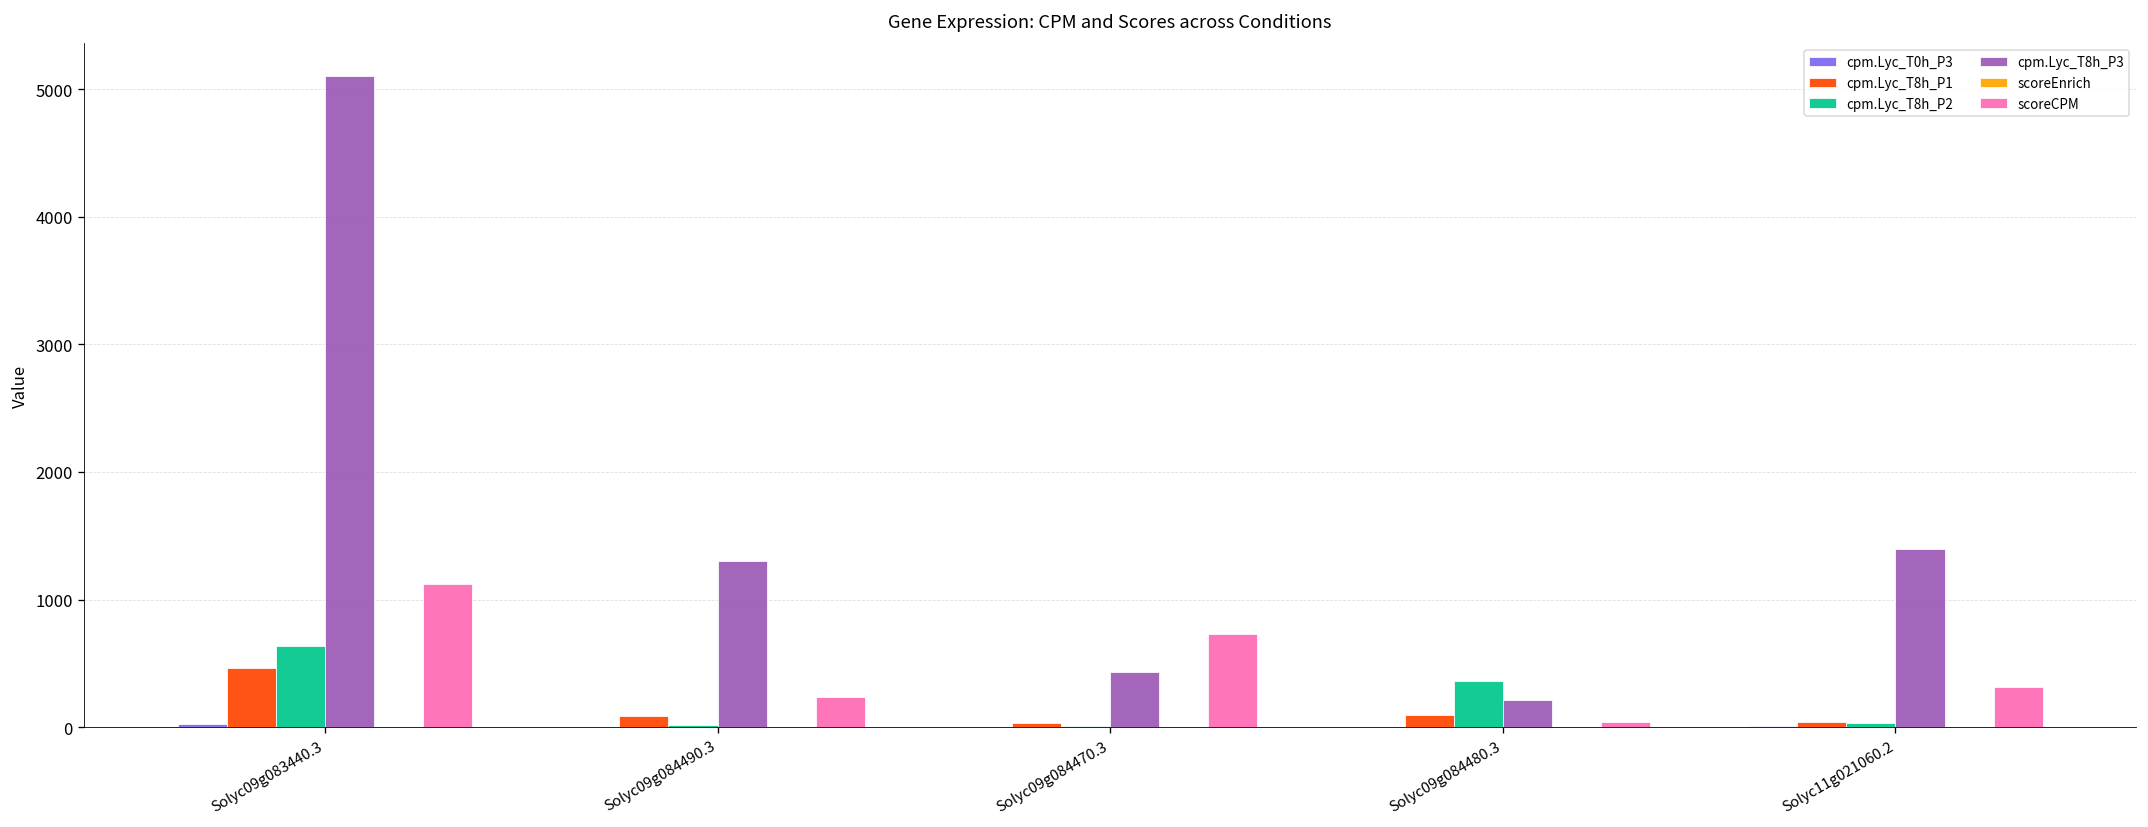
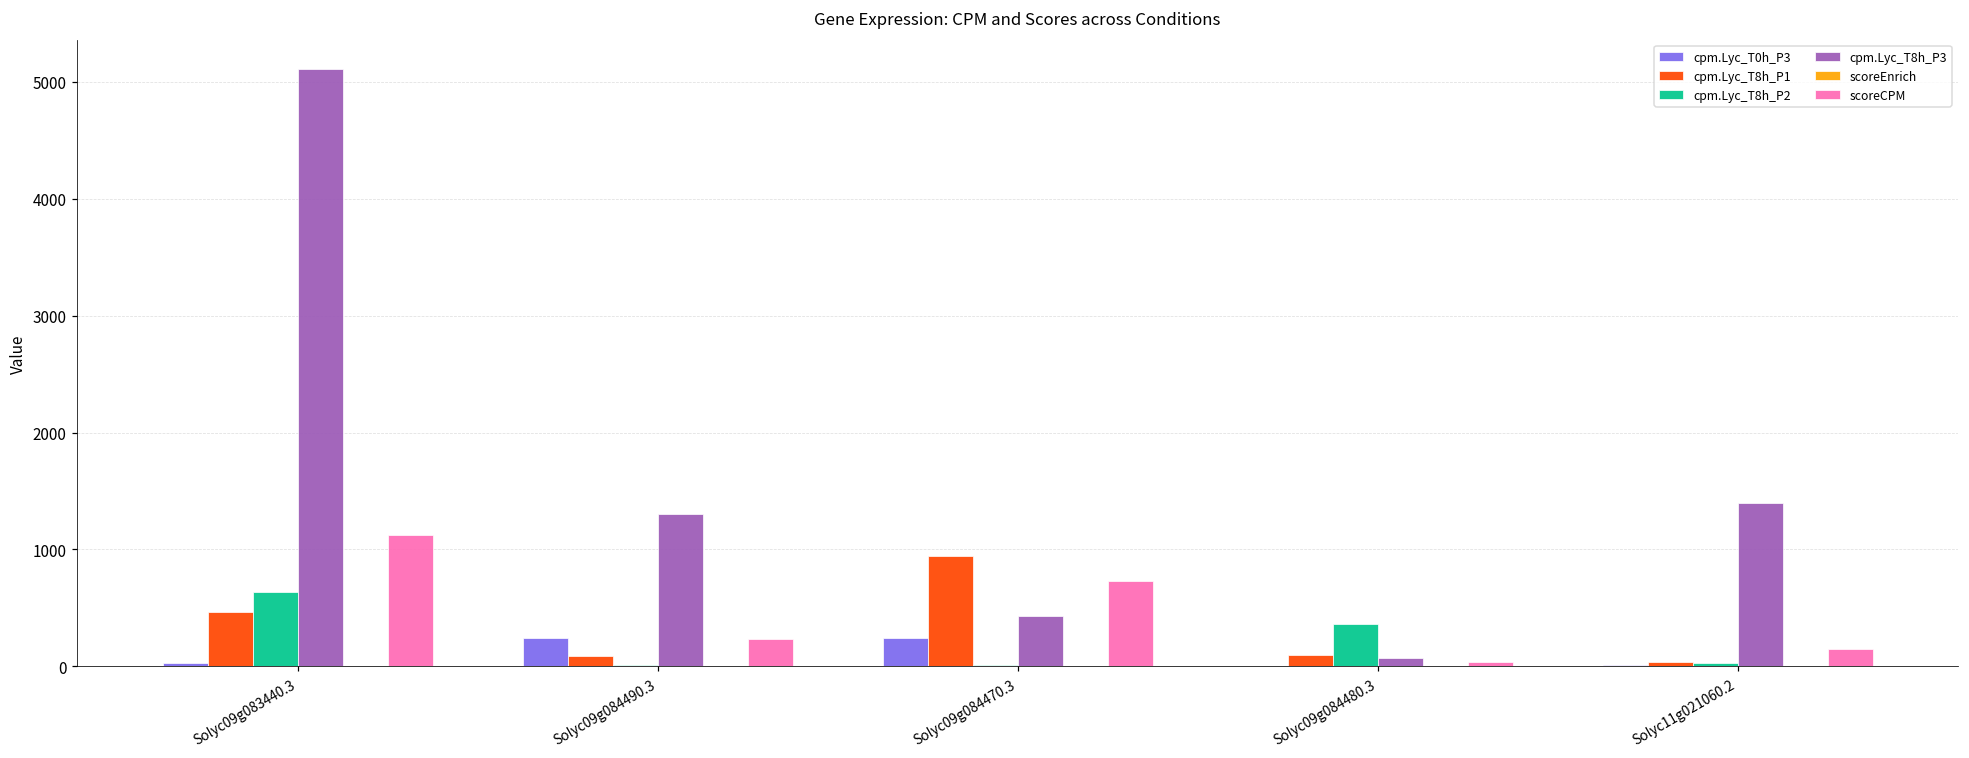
  {
    "cpm.Lyc_T0h_P3": {
      "Solyc09g083440.3": 30,
-     "Solyc09g084490.3": 0,
-     "Solyc09g084470.3": 0,
+     "Solyc09g084490.3": 250,
+     "Solyc09g084470.3": 250,
      "Solyc09g084480.3": 0
    },
    "cpm.Lyc_T8h_P1": {
      "Solyc09g083440.3": 460,
      "Solyc09g084490.3": 90,
-     "Solyc09g084470.3": 30,
+     "Solyc09g084470.3": 950,
      "Solyc09g084480.3": 90,
      "Solyc11g021060.2": 40
    },
    "cpm.Lyc_T8h_P2": {
      "Solyc09g083440.3": 640,
      "Solyc09g084480.3": 360,
      "Solyc11g021060.2": 30
    },
    "cpm.Lyc_T8h_P3": {
      "Solyc09g083440.3": 5110,
      "Solyc09g084490.3": 1300,
      "Solyc09g084470.3": 430,
-     "Solyc09g084480.3": 210,
+     "Solyc09g084480.3": 70,
      "Solyc11g021060.2": 1400
    },
    "scoreCPM": {
      "Solyc09g083440.3": 1120,
      "Solyc09g084490.3": 230,
      "Solyc09g084470.3": 730,
      "Solyc09g084480.3": 40,
-     "Solyc11g021060.2": 310
+     "Solyc11g021060.2": 150
    }
  }
